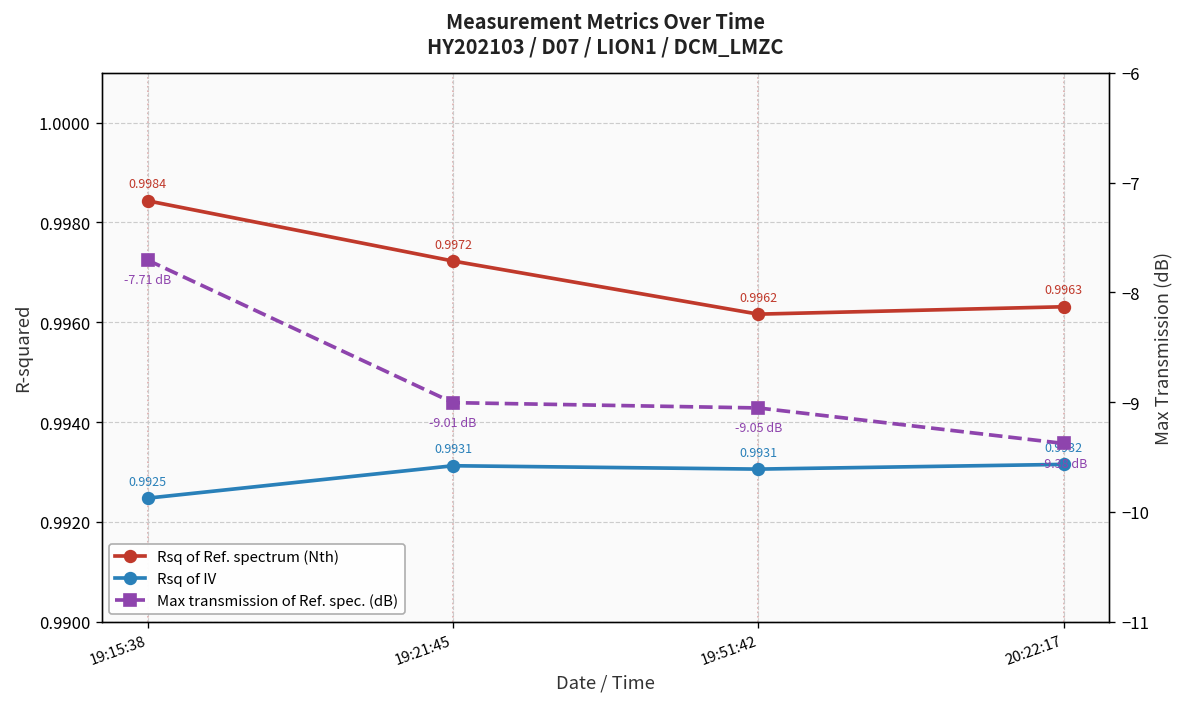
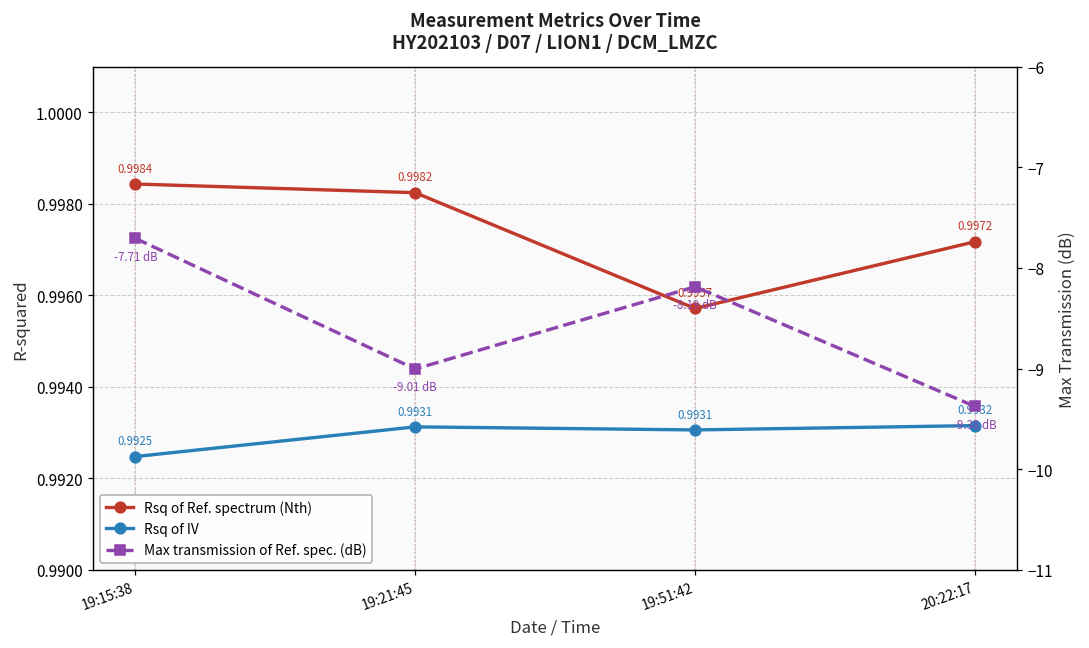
  {
    "Rsq of Ref. spectrum (Nth)": {
      "19:15:38": 0.9984,
-     "19:21:45": 0.9972,
-     "19:51:42": 0.9962,
-     "20:22:17": 0.9963
+     "19:21:45": 0.9982,
+     "19:51:42": 0.9957,
+     "20:22:17": 0.9972
    },
    "Rsq of IV": {
      "19:15:38": 0.9925,
      "19:21:45": 0.9931,
      "19:51:42": 0.9931
    },
    "Max transmission of Ref. spec. (dB)": {
      "19:15:38": -7.71,
      "19:21:45": -9.01,
-     "19:51:42": -9.05
+     "19:51:42": -8.19
    }
  }
